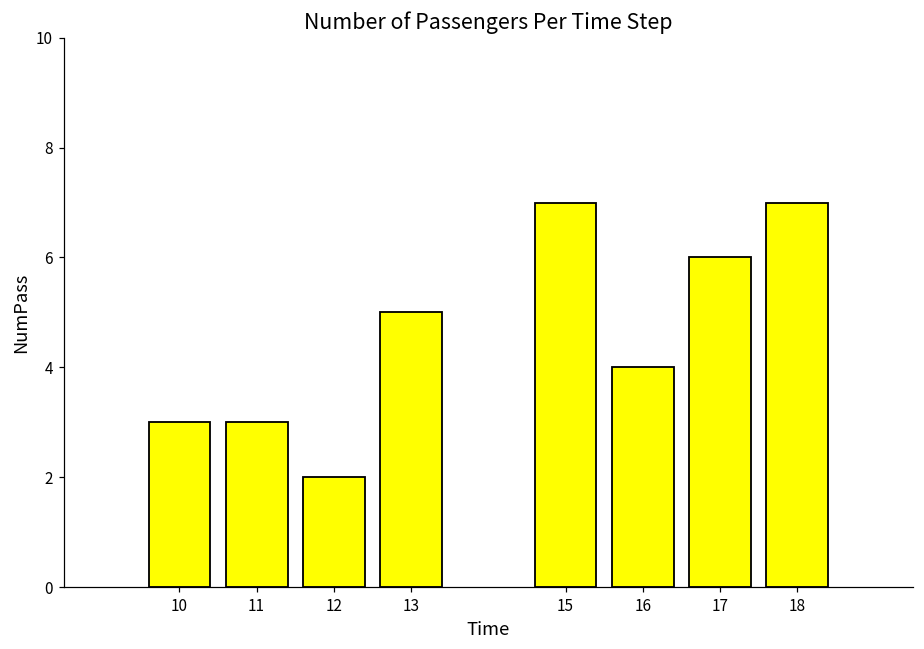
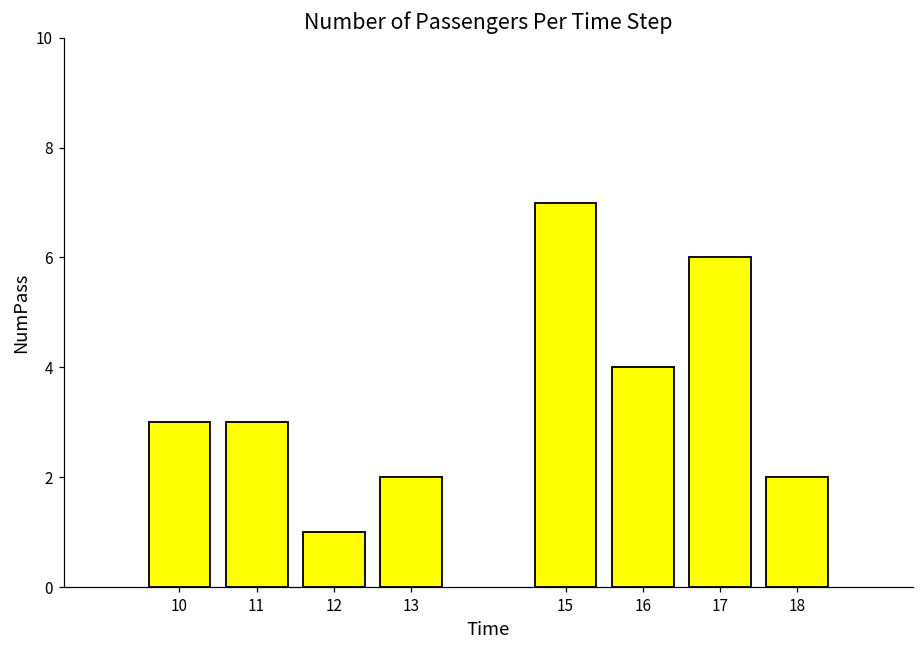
  {
    "10": 3,
    "11": 3,
-   "12": 2,
-   "13": 5,
+   "12": 1,
+   "13": 2,
    "15": 7,
    "16": 4,
    "17": 6,
-   "18": 7
+   "18": 2
  }
